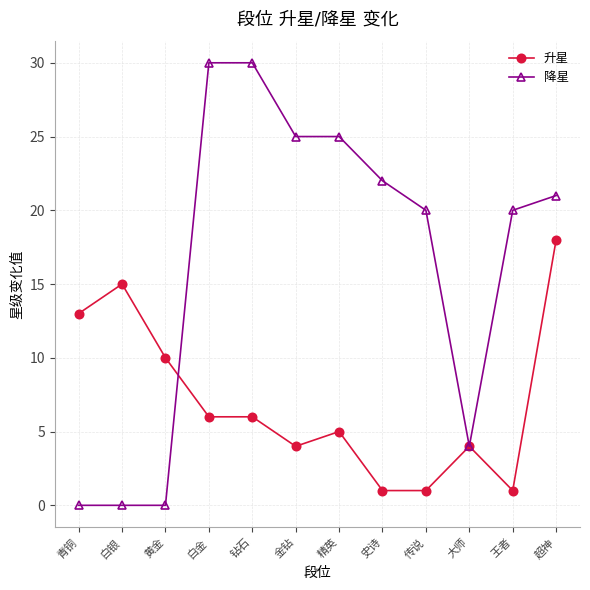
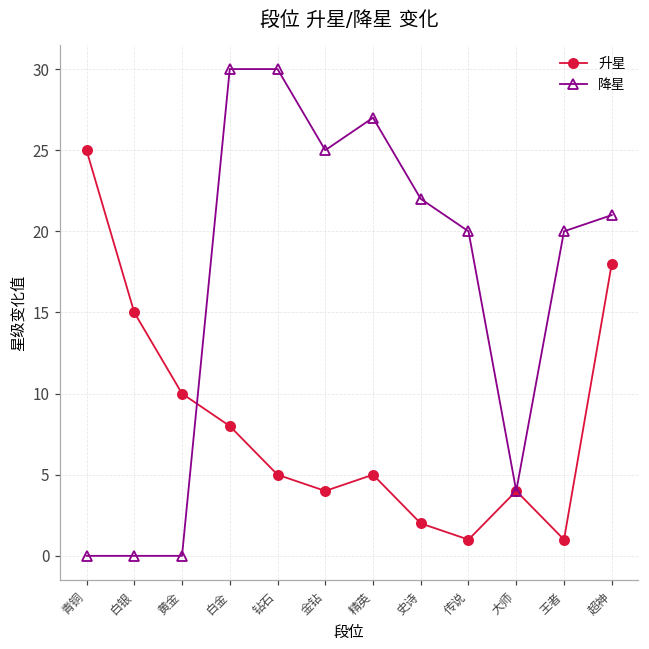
  {
    "升星": {
-     "青铜": 13,
+     "青铜": 25,
      "白银": 15,
      "黄金": 10,
-     "白金": 6,
-     "钻石": 6,
+     "白金": 8,
+     "钻石": 5,
      "金钻": 4,
      "精英": 5,
-     "史诗": 1,
+     "史诗": 2,
      "传说": 1,
      "王者": 1,
      "超神": 18
    },
    "降星": {
      "青铜": 0,
      "白银": 0,
      "黄金": 0,
      "白金": 30,
      "钻石": 30,
      "金钻": 25,
-     "精英": 25,
+     "精英": 27,
      "史诗": 22,
      "传说": 20,
      "王者": 20,
      "超神": 21
    }
  }
